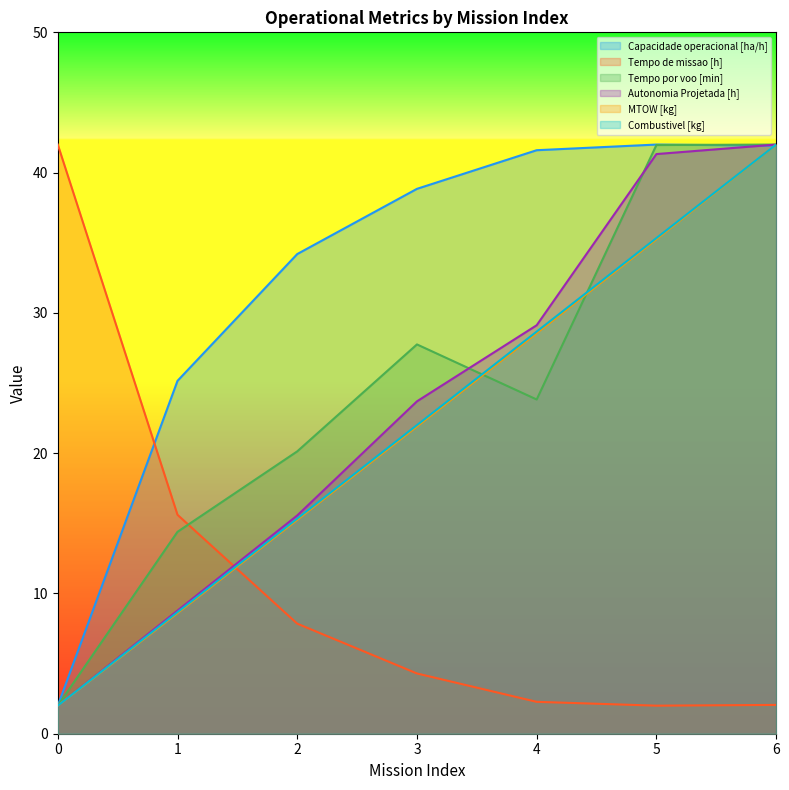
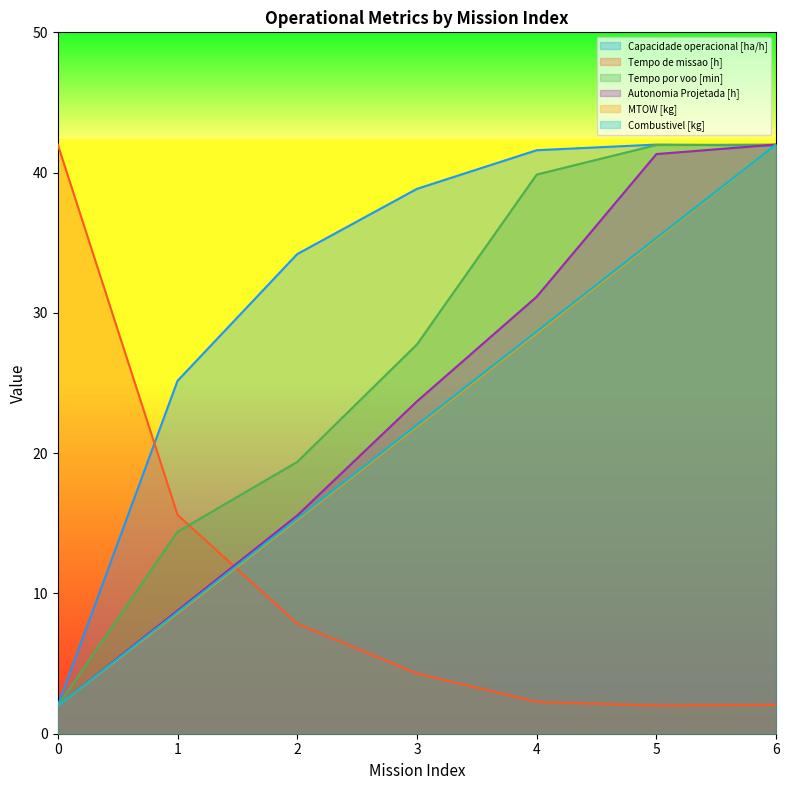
  {
    "Tempo por voo [min]": {
      "1": 14.4,
-     "2": 20.1,
+     "2": 19.4,
      "3": 27.8,
-     "4": 23.8
+     "4": 39.9
    },
    "Autonomia Projetada [h]": {
      "2": 15.6,
      "3": 23.7,
-     "4": 29.1,
+     "4": 31.2,
      "5": 41.3
    }
  }
